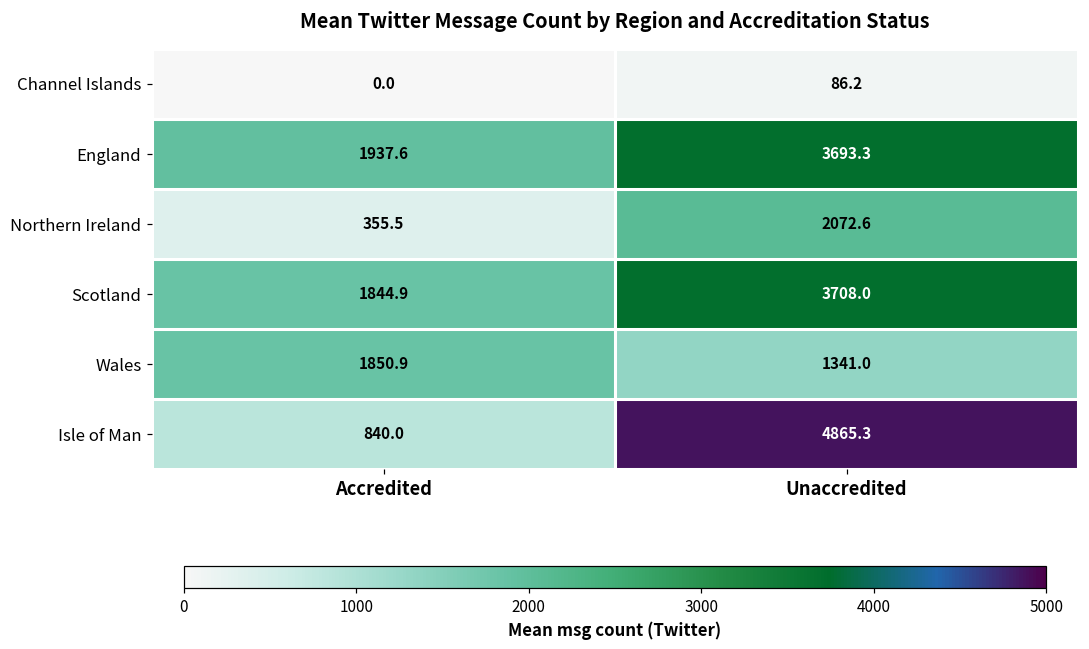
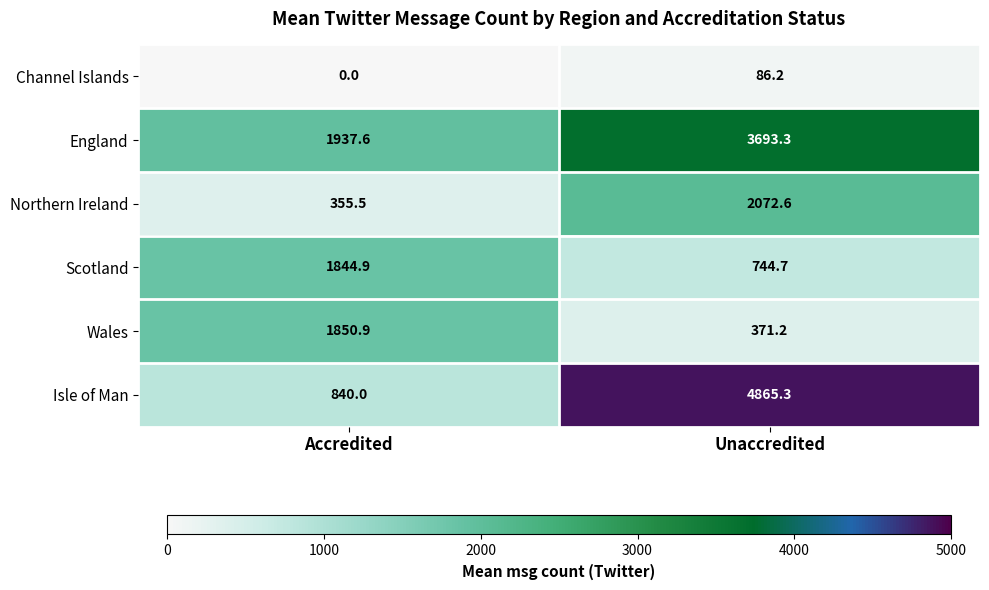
  {
    "Channel Islands": {
      "Accredited": 0.0,
      "Unaccredited": 86.2
    },
    "England": {
      "Accredited": 1937.6,
      "Unaccredited": 3693.3
    },
    "Northern Ireland": {
      "Accredited": 355.5,
      "Unaccredited": 2072.6
    },
    "Scotland": {
      "Accredited": 1844.9,
-     "Unaccredited": 3708.0
+     "Unaccredited": 744.7
    },
    "Wales": {
      "Accredited": 1850.9,
-     "Unaccredited": 1341.0
+     "Unaccredited": 371.2
    },
    "Isle of Man": {
      "Accredited": 840.0,
      "Unaccredited": 4865.3
    }
  }
